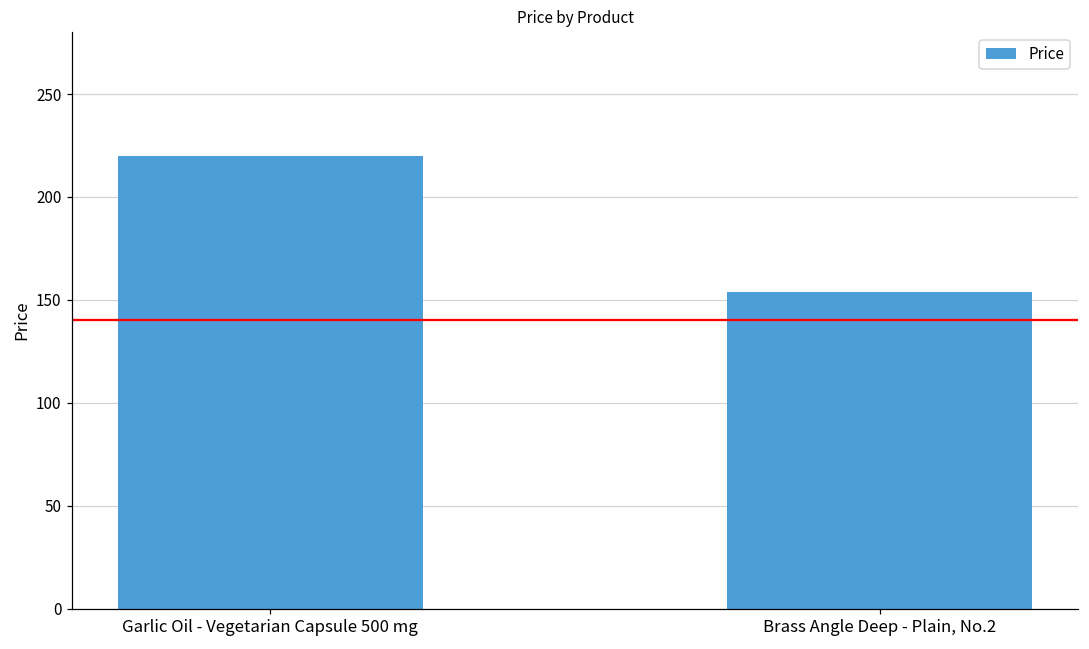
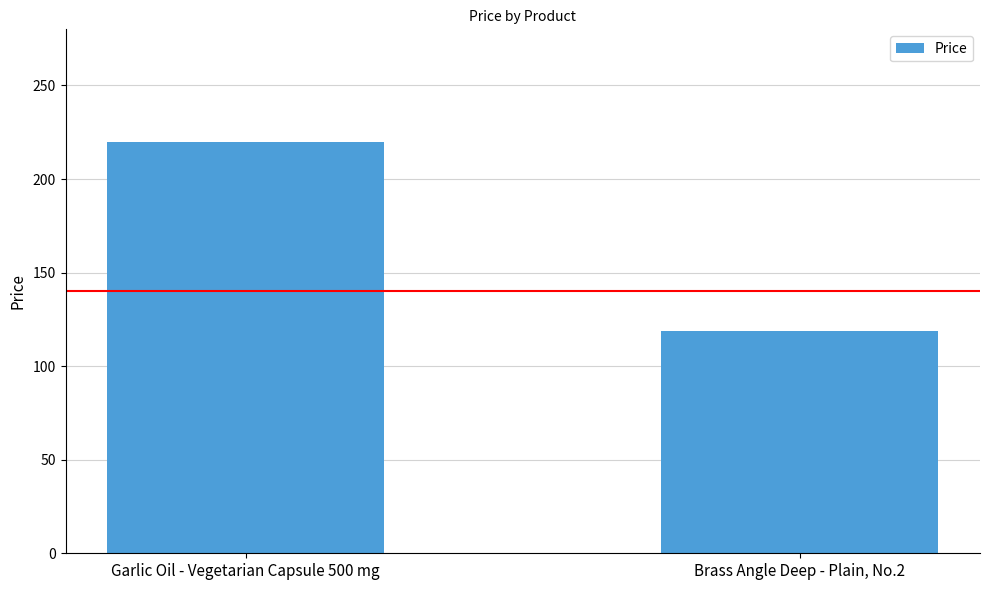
  {
    "Garlic Oil - Vegetarian Capsule 500 mg": 220,
-   "Brass Angle Deep - Plain, No.2": 154
+   "Brass Angle Deep - Plain, No.2": 119
  }
